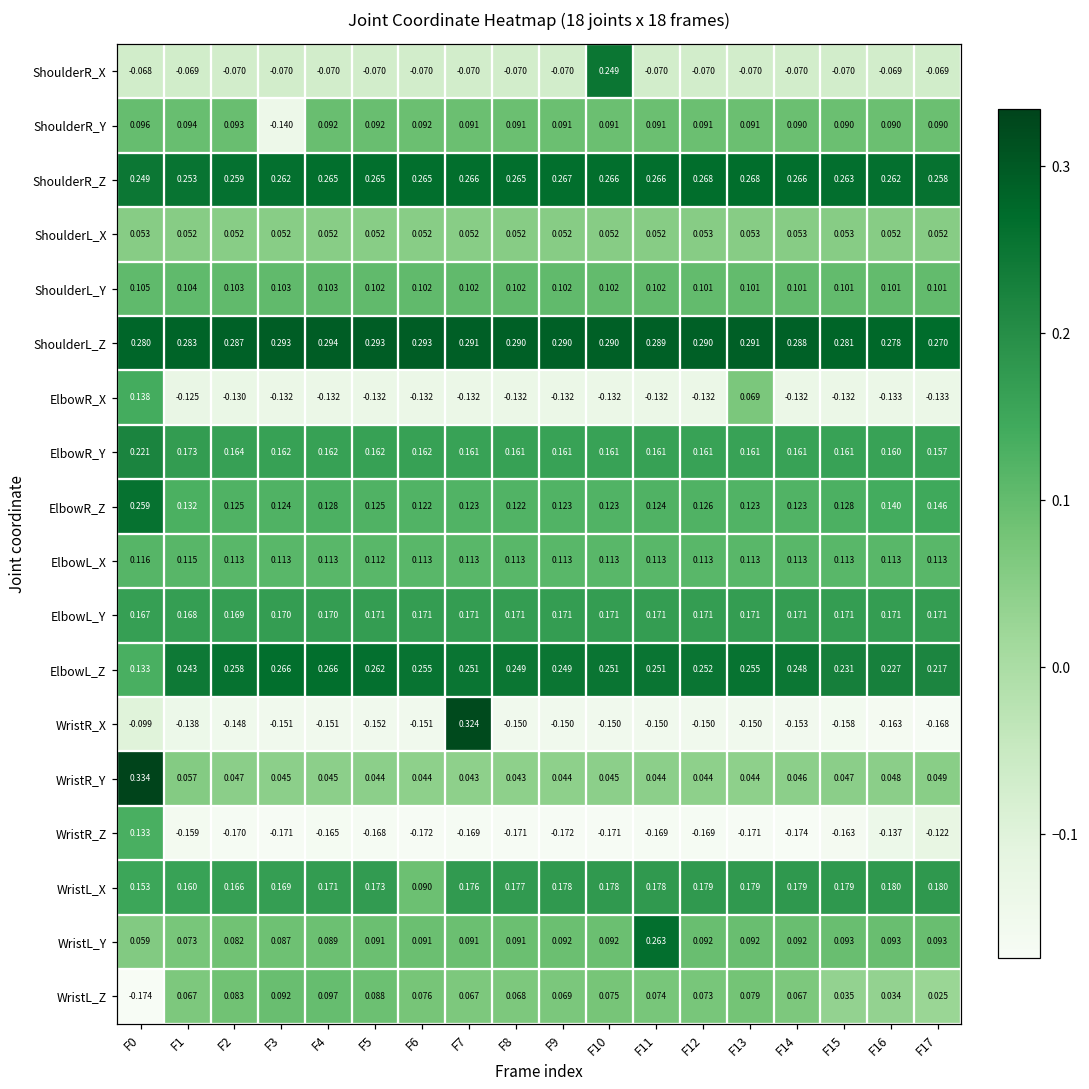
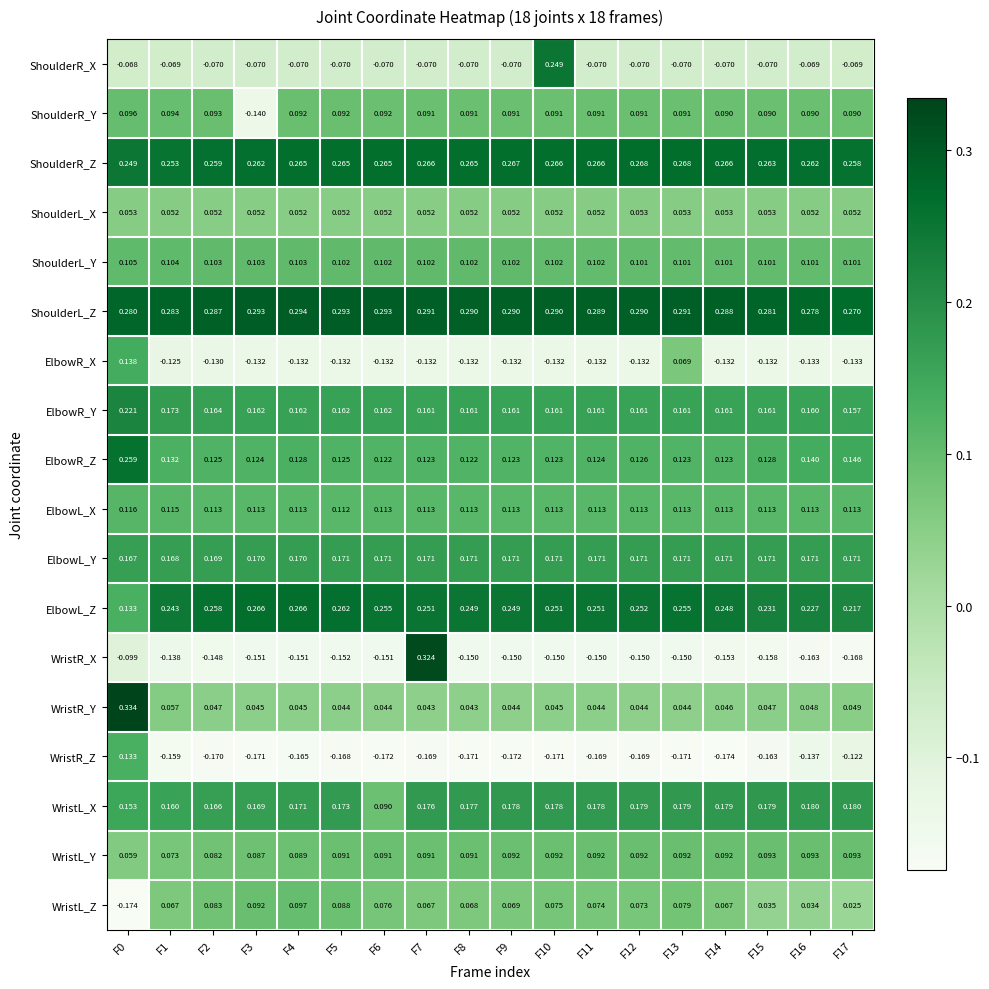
  {
    "WristL_Y": {
      "F0": 0.059,
      "F1": 0.073,
      "F2": 0.082,
      "F3": 0.087,
      "F4": 0.089,
      "F5": 0.091,
      "F6": 0.091,
      "F7": 0.091,
      "F8": 0.091,
      "F9": 0.092,
      "F10": 0.092,
-     "F11": 0.263,
+     "F11": 0.092,
      "F12": 0.092,
      "F13": 0.092,
      "F14": 0.092,
      "F15": 0.093,
      "F16": 0.093,
      "F17": 0.093
    }
  }
